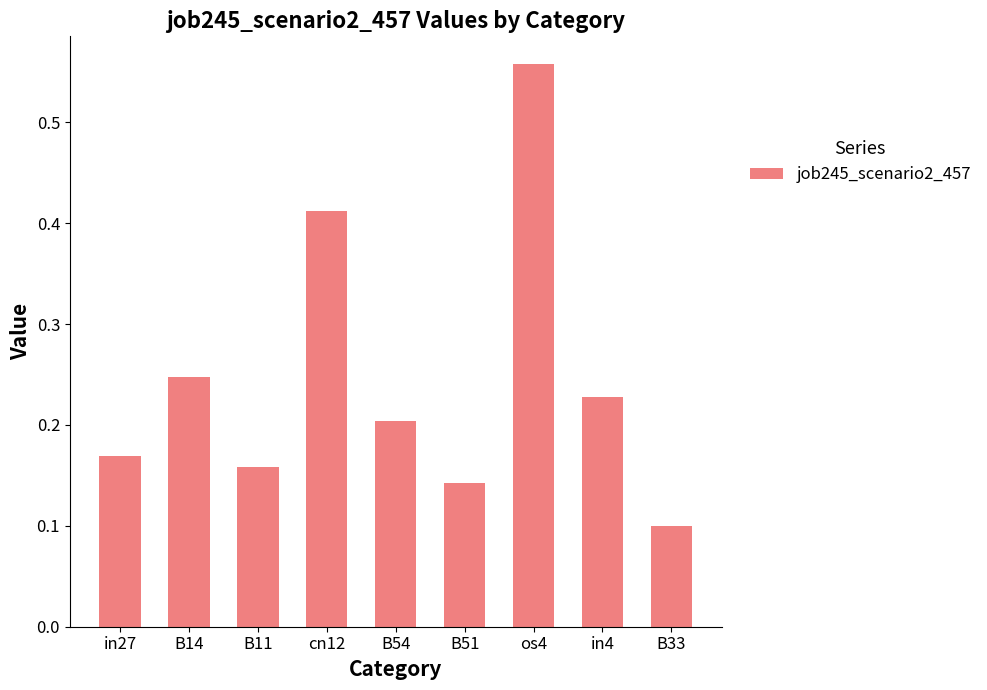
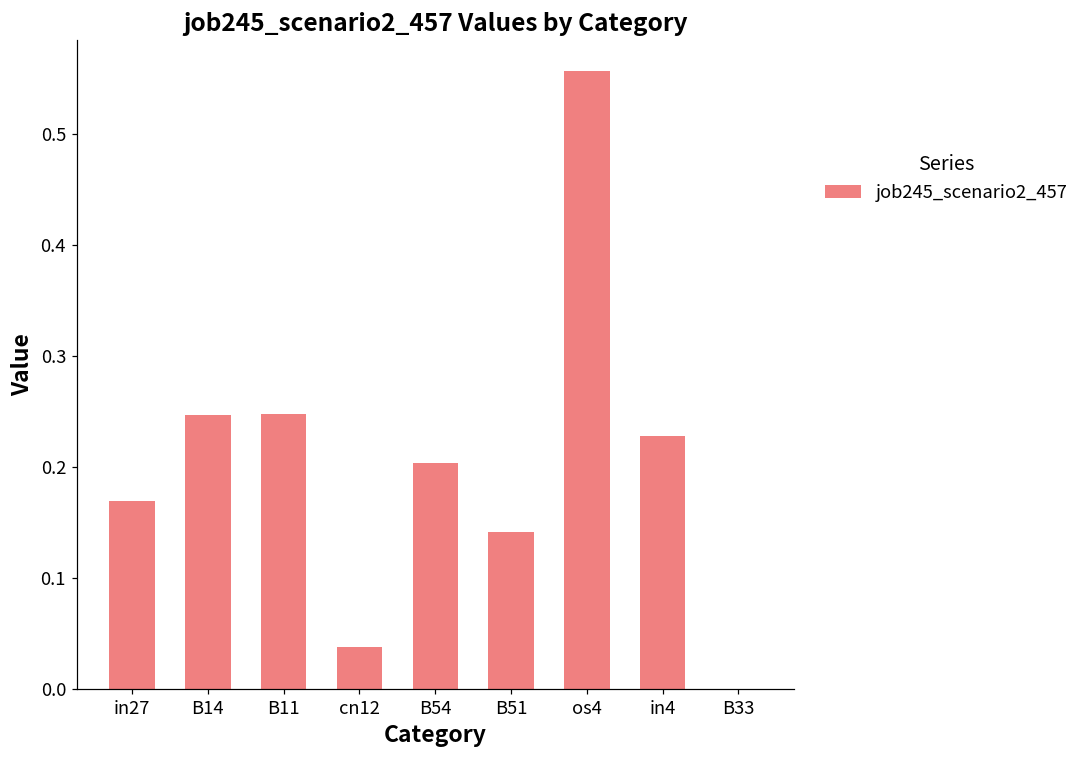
  {
    "in27": 0.169,
    "B14": 0.247,
-   "B11": 0.159,
-   "cn12": 0.412,
+   "B11": 0.248,
+   "cn12": 0.039,
    "B54": 0.204,
    "B51": 0.142,
    "os4": 0.557,
    "in4": 0.228,
-   "B33": 0.1
+   "B33": 0.0
  }
